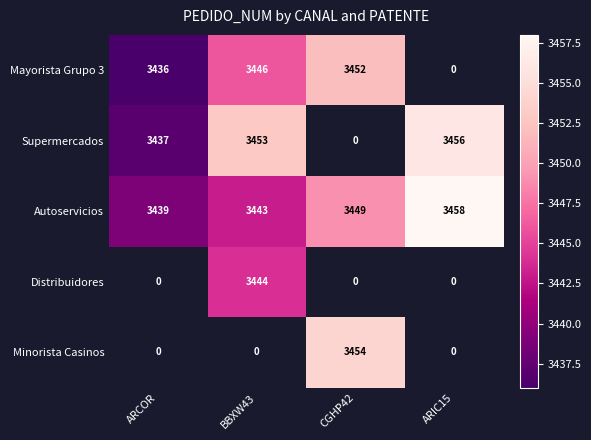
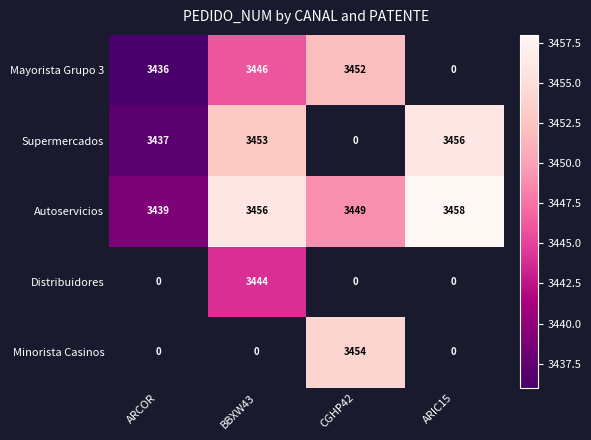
  {
    "Mayorista Grupo 3": {
      "ARCOR": 3436,
      "BBXW43": 3446,
      "CGHP42": 3452
    },
    "Supermercados": {
      "ARCOR": 3437,
      "BBXW43": 3453,
      "ARIC15": 3456
    },
    "Autoservicios": {
      "ARCOR": 3439,
-     "BBXW43": 3443,
+     "BBXW43": 3456,
      "CGHP42": 3449,
      "ARIC15": 3458
    },
    "Distribuidores": {
      "BBXW43": 3444
    },
    "Minorista Casinos": {
      "CGHP42": 3454
    }
  }
